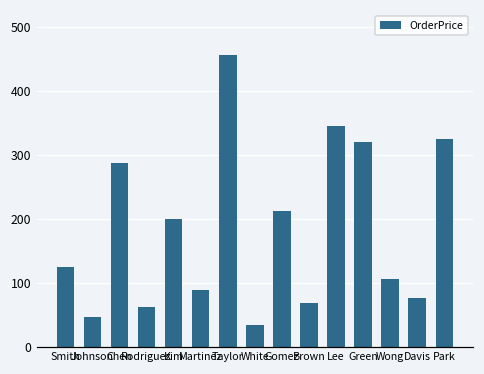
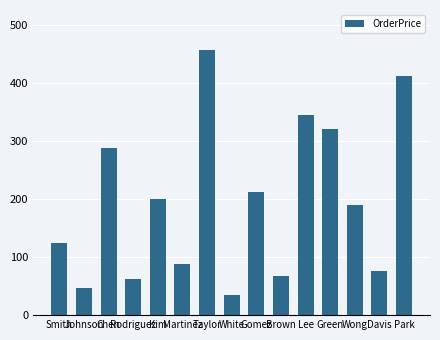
  {
    "Lee": 350,
    "Green": 320,
-   "Wong": 110,
+   "Wong": 190,
    "Davis": 80,
-   "Park": 330
+   "Park": 410
  }
